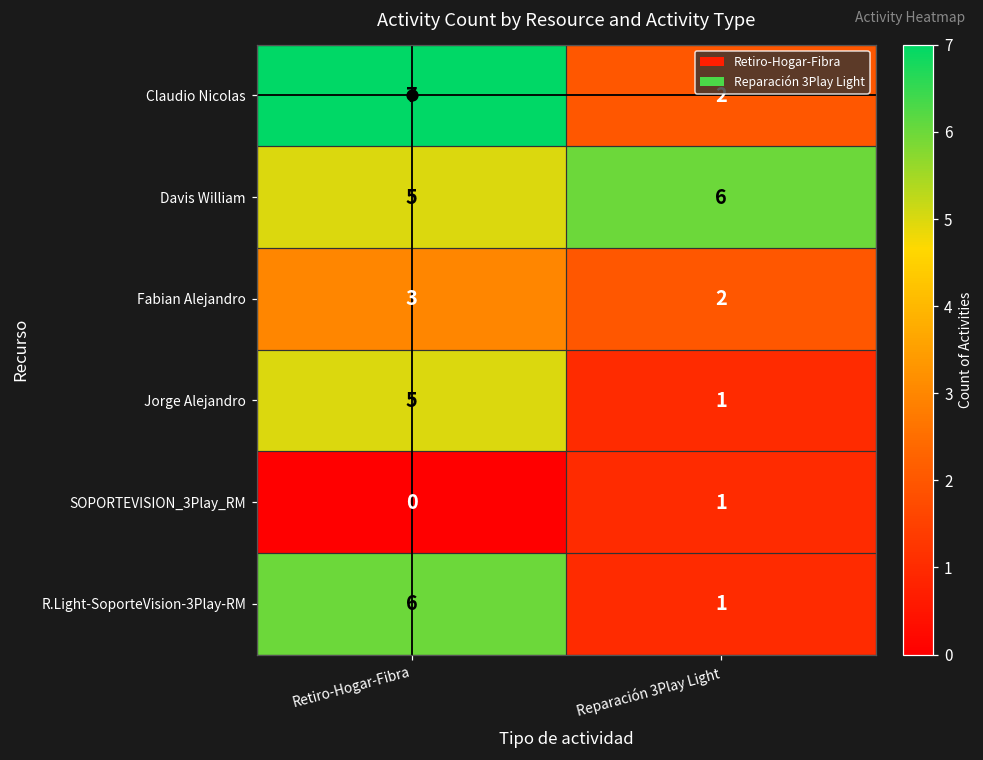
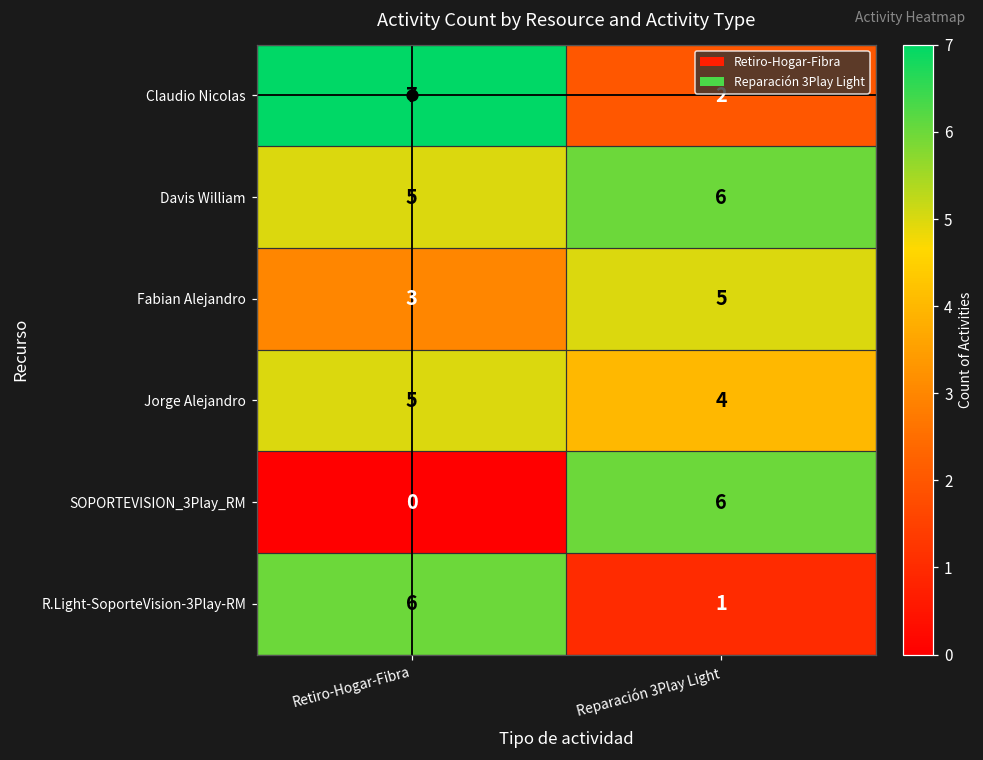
  {
    "Davis William": {
      "Retiro-Hogar-Fibra": 5,
      "Reparación 3Play Light": 6
    },
    "Fabian Alejandro": {
      "Retiro-Hogar-Fibra": 3,
-     "Reparación 3Play Light": 2
+     "Reparación 3Play Light": 5
    },
    "Jorge Alejandro": {
      "Retiro-Hogar-Fibra": 5,
-     "Reparación 3Play Light": 1
+     "Reparación 3Play Light": 4
    },
    "SOPORTEVISION_3Play_RM": {
      "Retiro-Hogar-Fibra": 0,
-     "Reparación 3Play Light": 1
+     "Reparación 3Play Light": 6
    },
    "R.Light-SoporteVision-3Play-RM": {
      "Retiro-Hogar-Fibra": 6,
      "Reparación 3Play Light": 1
    }
  }
